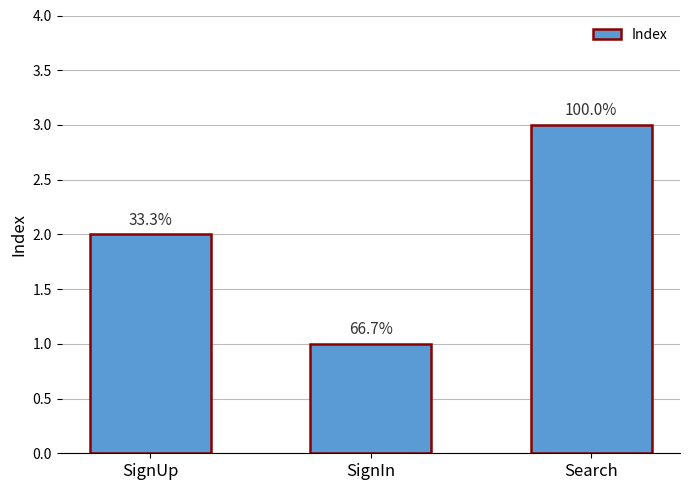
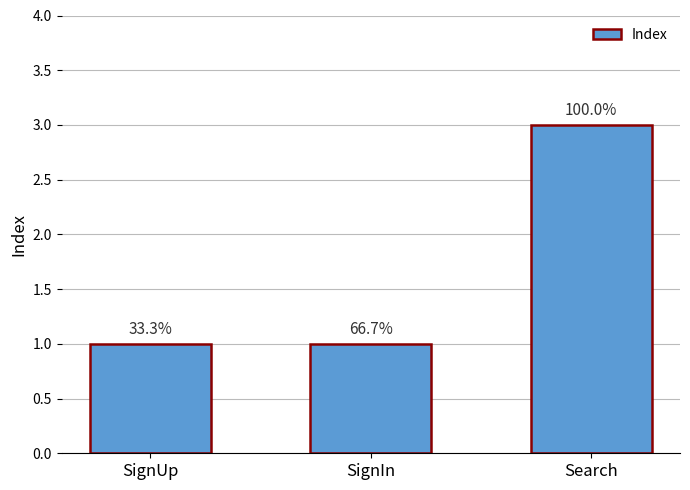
  {
-   "SignUp": 2
+   "SignUp": 1
  }
